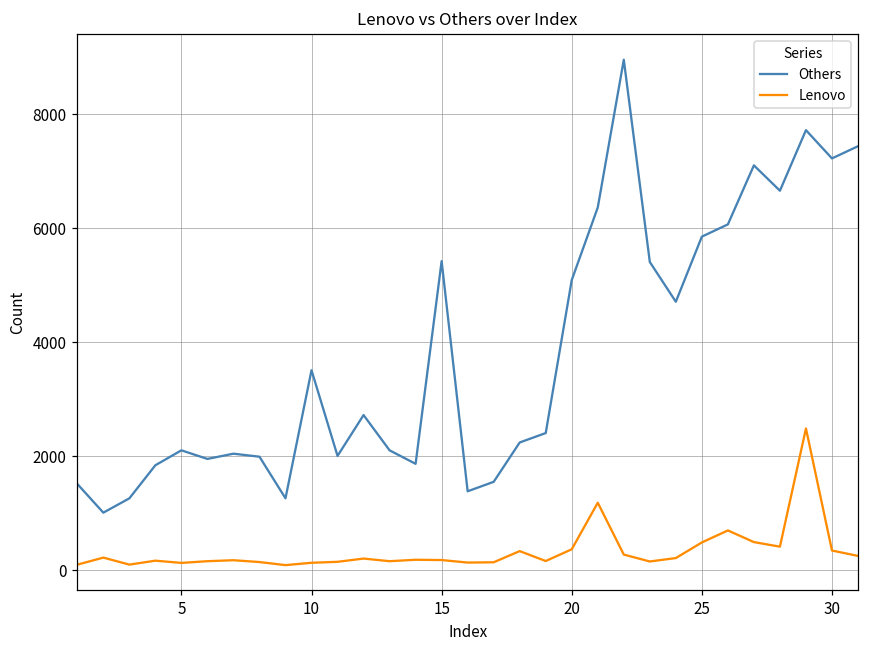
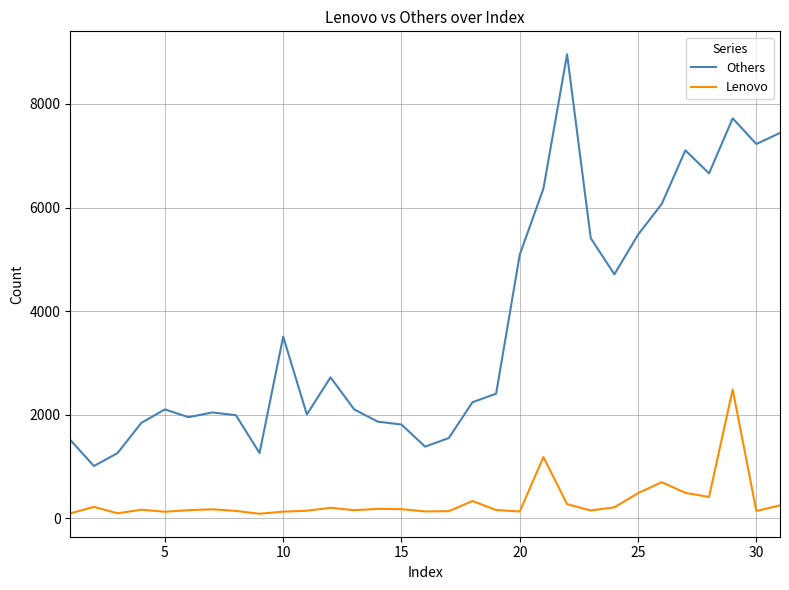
  {
    "Others": {
      "5": 2100,
      "10": 3500,
-     "15": 5400,
+     "15": 1800,
      "20": 5100,
-     "25": 5900,
+     "25": 5500,
      "30": 7200
    },
    "Lenovo": {
      "5": 100,
      "10": 100,
      "15": 200,
-     "20": 400,
+     "20": 100,
      "25": 500,
-     "30": 300
+     "30": 100
    }
  }
